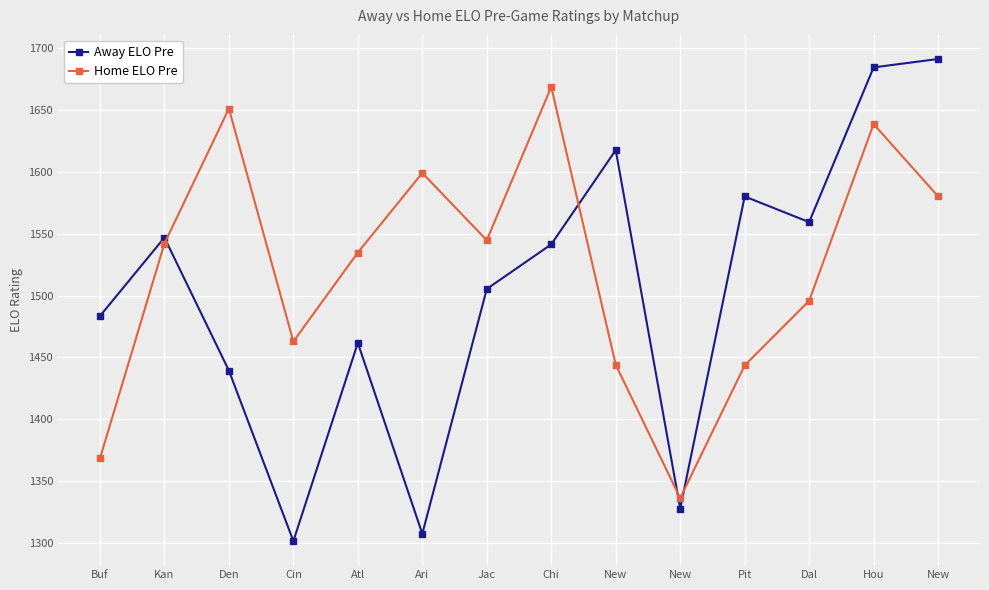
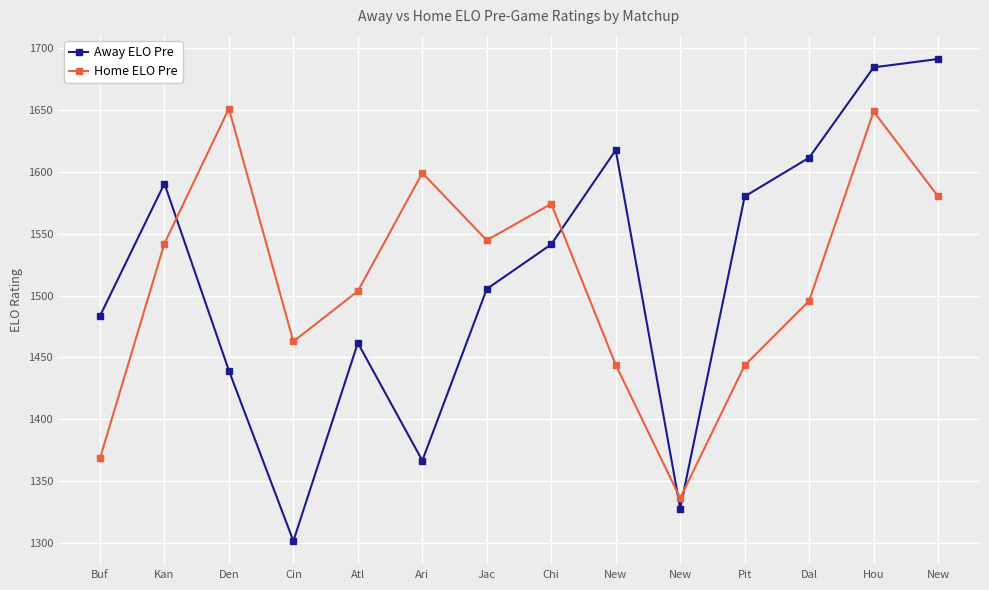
  {
    "Away ELO Pre": {
      "Buf": 1483,
-     "Kan": 1547,
+     "Kan": 1591,
      "Den": 1439,
      "Cin": 1301,
      "Atl": 1462,
-     "Ari": 1307,
+     "Ari": 1367,
      "Jac": 1505,
      "Chi": 1541,
      "Pit": 1580,
-     "Dal": 1559,
+     "Dal": 1612,
      "Hou": 1685
    },
    "Home ELO Pre": {
      "Buf": 1368,
      "Kan": 1542,
      "Den": 1651,
      "Cin": 1463,
-     "Atl": 1535,
+     "Atl": 1504,
      "Ari": 1599,
      "Jac": 1545,
-     "Chi": 1669,
+     "Chi": 1574,
      "Pit": 1444,
      "Dal": 1496,
-     "Hou": 1639
+     "Hou": 1649
    }
  }
